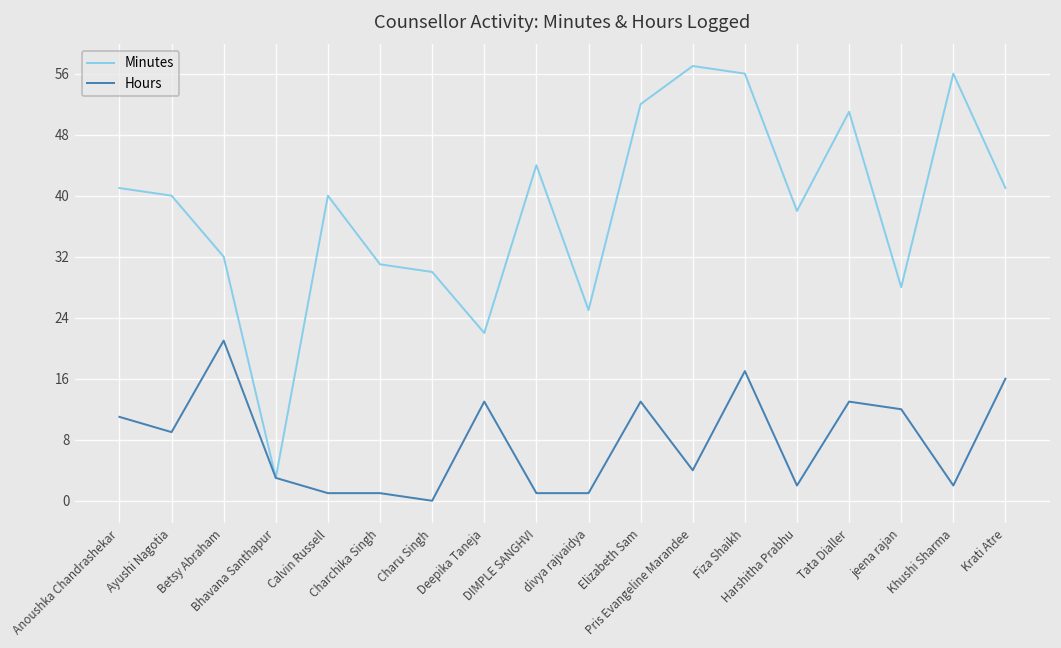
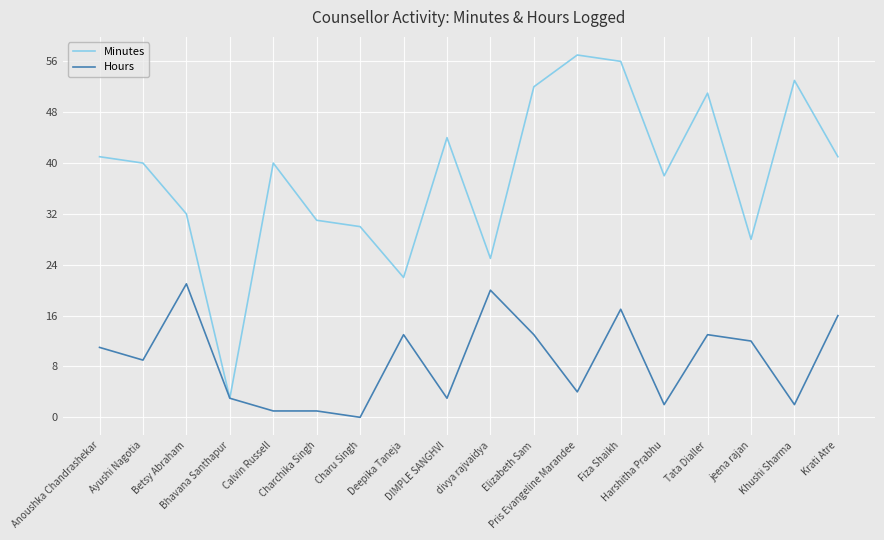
  {
    "Minutes": {
      "Anoushka Chandrashekar": 41,
      "Ayushi Nagotia": 40,
      "Betsy Abraham": 32,
      "Calvin Russell": 40,
      "Charchika Singh": 31,
      "Charu Singh": 30,
      "Deepika Taneja": 22,
      "DIMPLE SANGHVI": 44,
      "divya rajvaidya": 25,
      "Elizabeth Sam": 52,
      "Pris Evangeline Marandee": 57,
      "Fiza Shaikh": 56,
      "Harshitha Prabhu": 38,
      "Tata Dialler": 51,
      "jeena rajan": 28,
-     "Khushi Sharma": 56,
+     "Khushi Sharma": 53,
      "Krati Atre": 41
    },
    "Hours": {
      "Anoushka Chandrashekar": 11,
      "Ayushi Nagotia": 9,
      "Betsy Abraham": 21,
      "Calvin Russell": 1,
      "Charchika Singh": 1,
      "Charu Singh": 0,
      "Deepika Taneja": 13,
-     "DIMPLE SANGHVI": 1,
-     "divya rajvaidya": 1,
+     "DIMPLE SANGHVI": 3,
+     "divya rajvaidya": 20,
      "Elizabeth Sam": 13,
      "Pris Evangeline Marandee": 4,
      "Fiza Shaikh": 17,
      "Harshitha Prabhu": 2,
      "Tata Dialler": 13,
      "jeena rajan": 12,
      "Khushi Sharma": 2,
      "Krati Atre": 16
    }
  }
